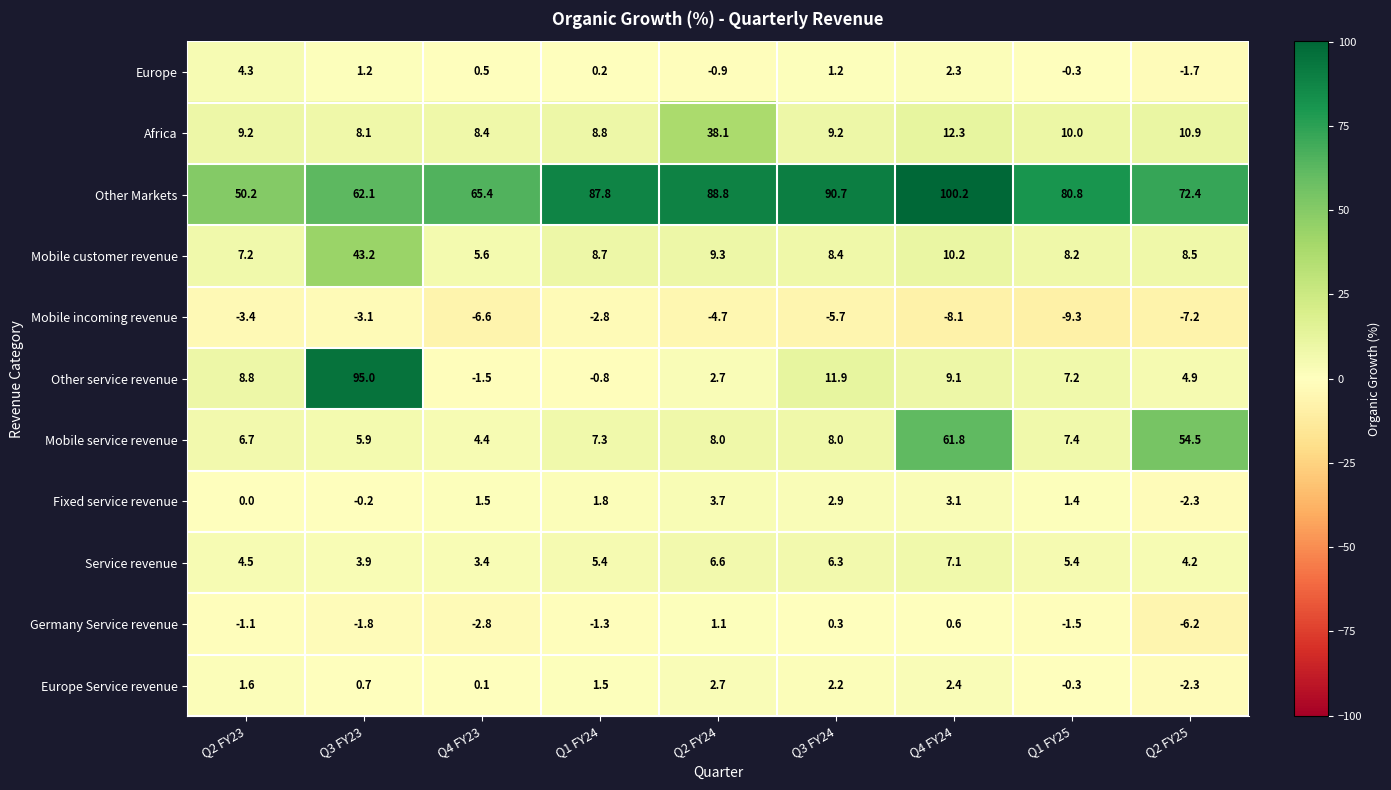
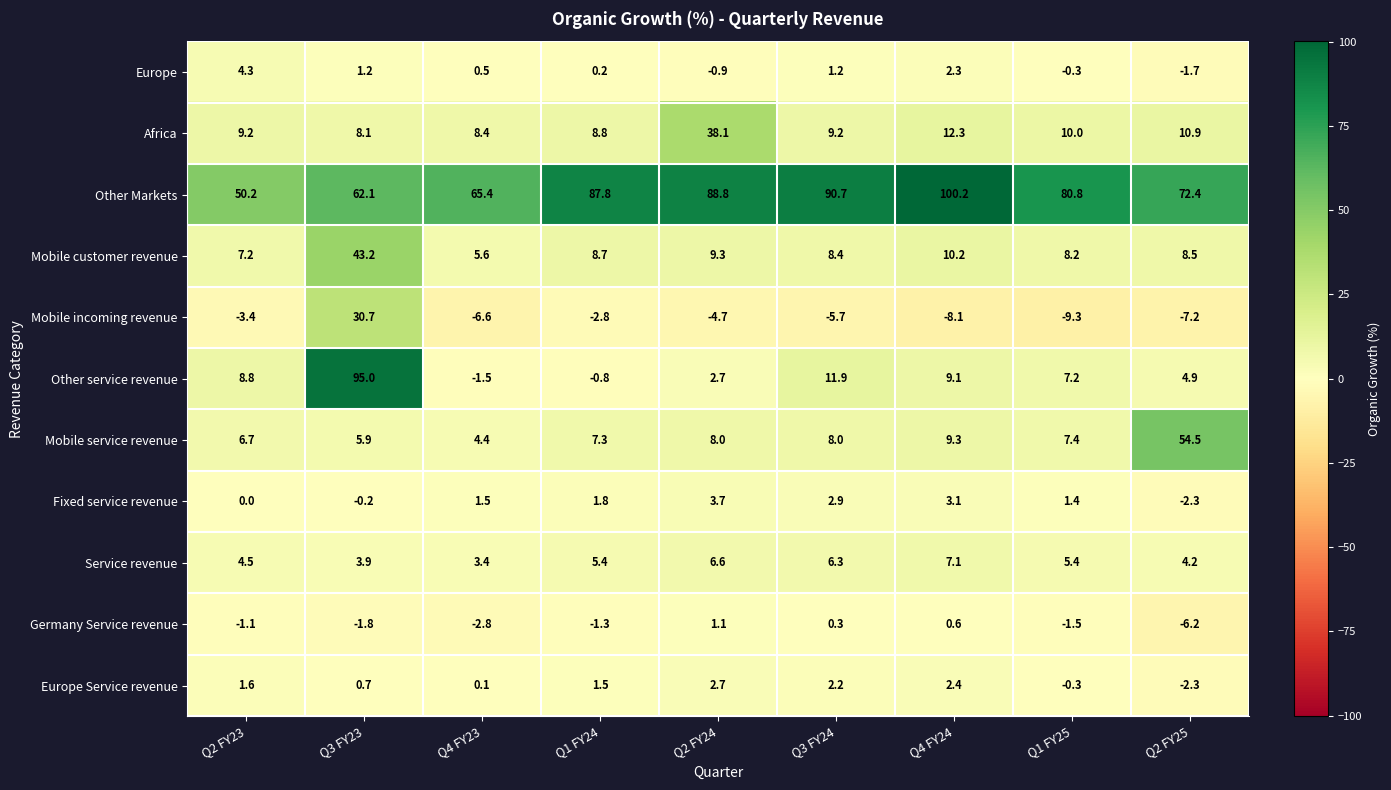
  {
    "Europe": {
      "Q2 FY23": 4.3,
      "Q3 FY23": 1.2,
      "Q4 FY23": 0.5,
      "Q1 FY24": 0.2,
      "Q2 FY24": -0.9,
      "Q3 FY24": 1.2,
      "Q4 FY24": 2.3,
      "Q1 FY25": -0.3,
      "Q2 FY25": -1.7
    },
    "Africa": {
      "Q2 FY23": 9.2,
      "Q3 FY23": 8.1,
      "Q4 FY23": 8.4,
      "Q1 FY24": 8.8,
      "Q2 FY24": 38.1,
      "Q3 FY24": 9.2,
      "Q4 FY24": 12.3,
      "Q1 FY25": 10.0,
      "Q2 FY25": 10.9
    },
    "Other Markets": {
      "Q2 FY23": 50.2,
      "Q3 FY23": 62.1,
      "Q4 FY23": 65.4,
      "Q1 FY24": 87.8,
      "Q2 FY24": 88.8,
      "Q3 FY24": 90.7,
      "Q4 FY24": 100.2,
      "Q1 FY25": 80.8,
      "Q2 FY25": 72.4
    },
    "Mobile customer revenue": {
      "Q2 FY23": 7.2,
      "Q3 FY23": 43.2,
      "Q4 FY23": 5.6,
      "Q1 FY24": 8.7,
      "Q2 FY24": 9.3,
      "Q3 FY24": 8.4,
      "Q4 FY24": 10.2,
      "Q1 FY25": 8.2,
      "Q2 FY25": 8.5
    },
    "Mobile incoming revenue": {
      "Q2 FY23": -3.4,
-     "Q3 FY23": -3.1,
+     "Q3 FY23": 30.7,
      "Q4 FY23": -6.6,
      "Q1 FY24": -2.8,
      "Q2 FY24": -4.7,
      "Q3 FY24": -5.7,
      "Q4 FY24": -8.1,
      "Q1 FY25": -9.3,
      "Q2 FY25": -7.2
    },
    "Other service revenue": {
      "Q2 FY23": 8.8,
      "Q3 FY23": 95.0,
      "Q4 FY23": -1.5,
      "Q1 FY24": -0.8,
      "Q2 FY24": 2.7,
      "Q3 FY24": 11.9,
      "Q4 FY24": 9.1,
      "Q1 FY25": 7.2,
      "Q2 FY25": 4.9
    },
    "Mobile service revenue": {
      "Q2 FY23": 6.7,
      "Q3 FY23": 5.9,
      "Q4 FY23": 4.4,
      "Q1 FY24": 7.3,
      "Q2 FY24": 8.0,
      "Q3 FY24": 8.0,
-     "Q4 FY24": 61.8,
+     "Q4 FY24": 9.3,
      "Q1 FY25": 7.4,
      "Q2 FY25": 54.5
    },
    "Fixed service revenue": {
      "Q2 FY23": 0.0,
      "Q3 FY23": -0.2,
      "Q4 FY23": 1.5,
      "Q1 FY24": 1.8,
      "Q2 FY24": 3.7,
      "Q3 FY24": 2.9,
      "Q4 FY24": 3.1,
      "Q1 FY25": 1.4,
      "Q2 FY25": -2.3
    },
    "Service revenue": {
      "Q2 FY23": 4.5,
      "Q3 FY23": 3.9,
      "Q4 FY23": 3.4,
      "Q1 FY24": 5.4,
      "Q2 FY24": 6.6,
      "Q3 FY24": 6.3,
      "Q4 FY24": 7.1,
      "Q1 FY25": 5.4,
      "Q2 FY25": 4.2
    },
    "Germany Service revenue": {
      "Q2 FY23": -1.1,
      "Q3 FY23": -1.8,
      "Q4 FY23": -2.8,
      "Q1 FY24": -1.3,
      "Q2 FY24": 1.1,
      "Q3 FY24": 0.3,
      "Q4 FY24": 0.6,
      "Q1 FY25": -1.5,
      "Q2 FY25": -6.2
    },
    "Europe Service revenue": {
      "Q2 FY23": 1.6,
      "Q3 FY23": 0.7,
      "Q4 FY23": 0.1,
      "Q1 FY24": 1.5,
      "Q2 FY24": 2.7,
      "Q3 FY24": 2.2,
      "Q4 FY24": 2.4,
      "Q1 FY25": -0.3,
      "Q2 FY25": -2.3
    }
  }
